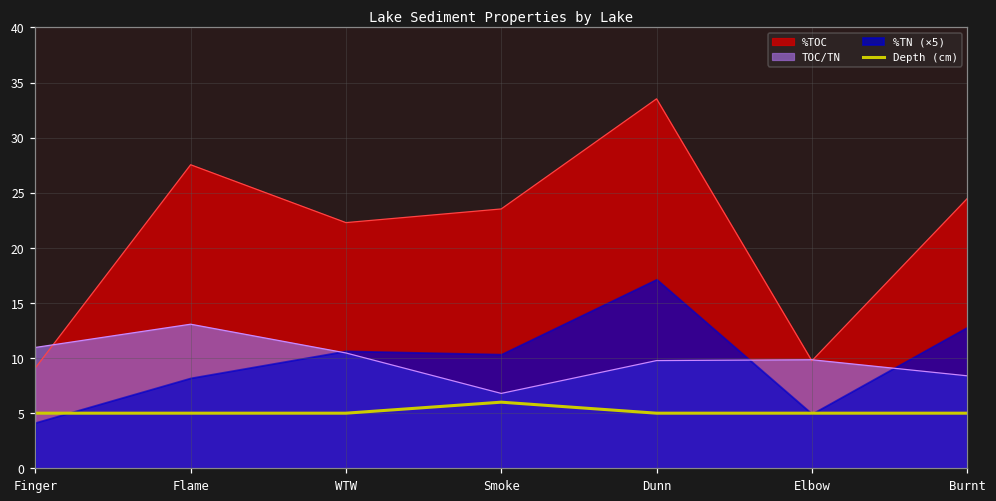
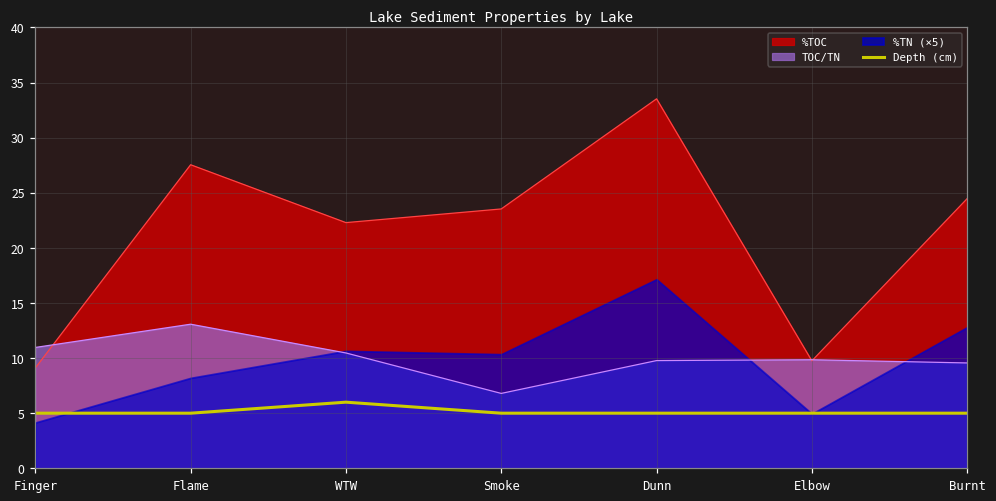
  {
    "Depth (cm)": {
      "Finger": 5,
      "Flame": 5,
-     "WTW": 5,
-     "Smoke": 6,
+     "WTW": 6,
+     "Smoke": 5,
      "Dunn": 5,
      "Burnt": 5
    },
    "%TOC": {
      "Finger": 9.1,
      "Flame": 27.5,
      "WTW": 22.3,
      "Smoke": 23.5,
      "Dunn": 33.5,
      "Burnt": 24.5
    },
    "TOC/TN": {
      "Finger": 11.0,
      "Flame": 13.1,
      "Smoke": 6.8,
      "Dunn": 9.8,
-     "Burnt": 8.4
+     "Burnt": 9.6
    },
    "%TN (×5)": {
      "Finger": 4.1,
      "Flame": 8.2,
      "Smoke": 10.4,
      "Dunn": 17.2,
      "Burnt": 12.8
    }
  }
